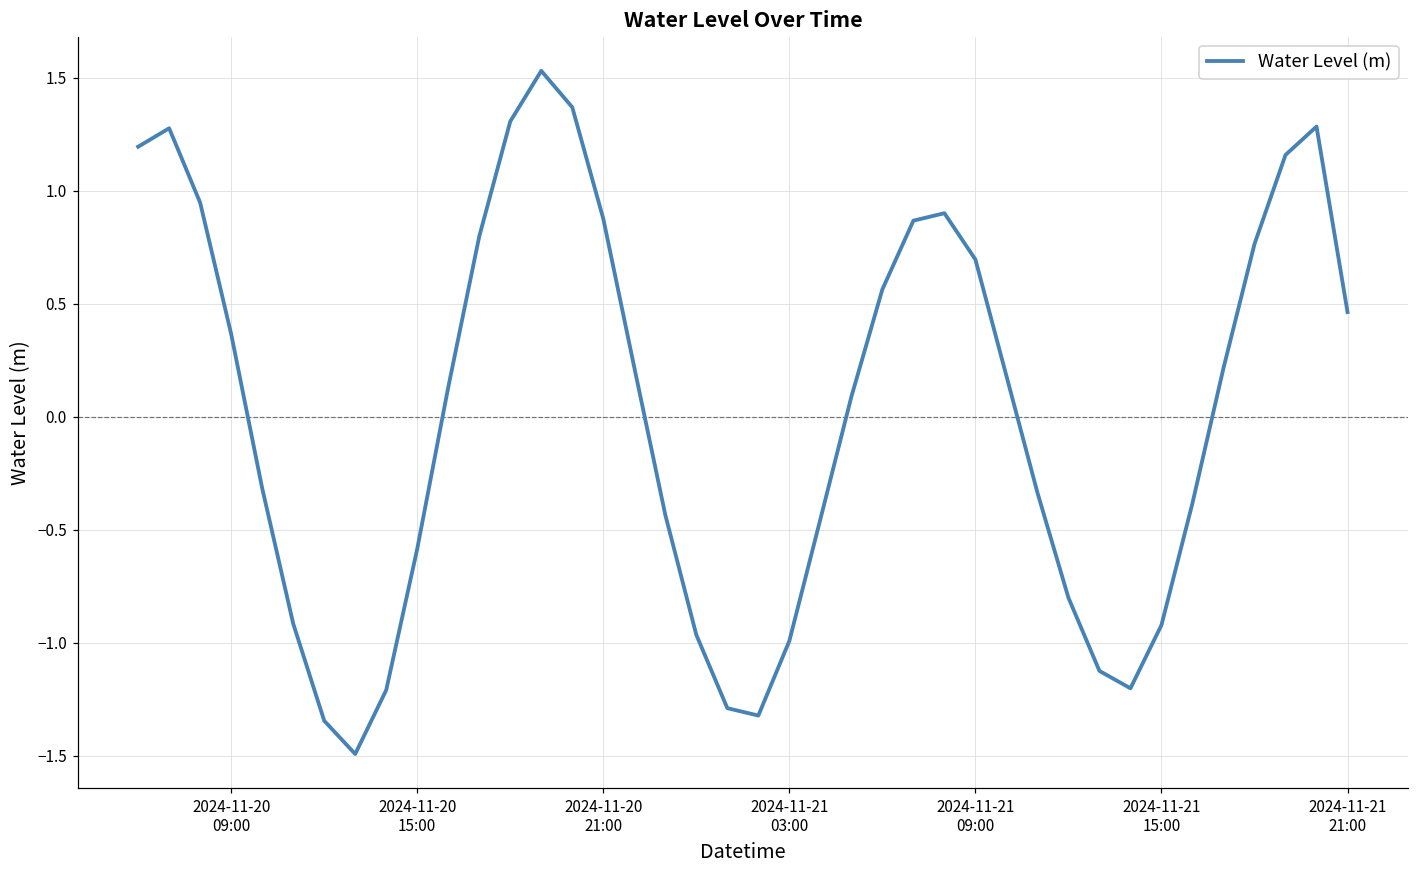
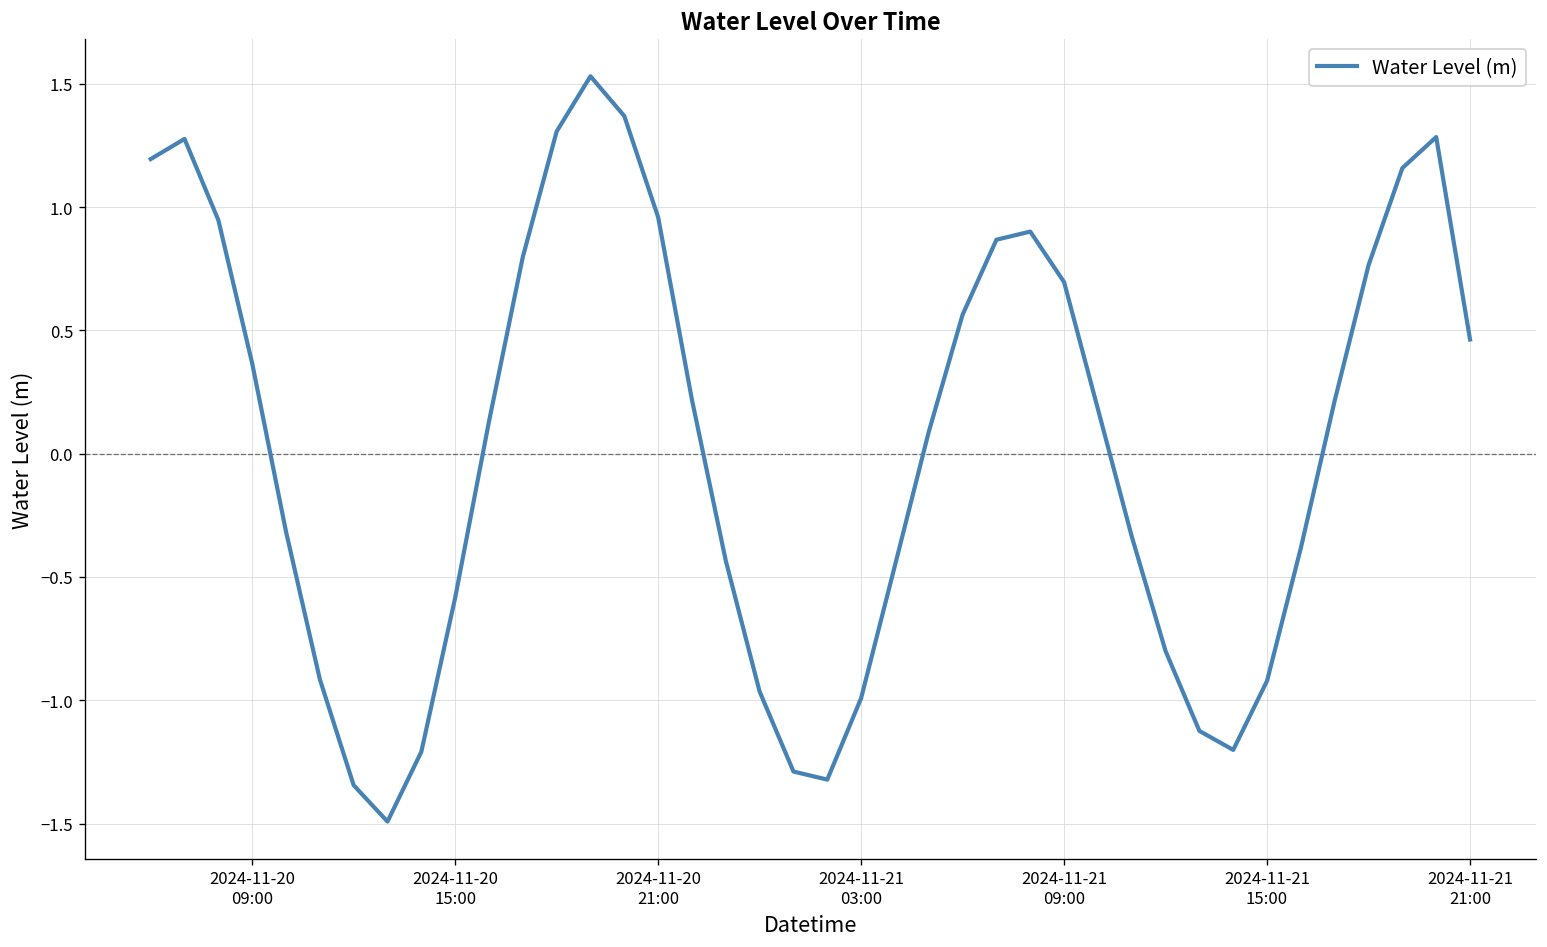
  {
    "2024-11-20 09:00": 0.37,
    "2024-11-20 15:00": -0.58,
-   "2024-11-20 21:00": 0.88,
+   "2024-11-20 21:00": 0.96,
    "2024-11-21 03:00": -0.99,
    "2024-11-21 09:00": 0.70,
    "2024-11-21 15:00": -0.92,
    "2024-11-21 21:00": 0.46
  }
